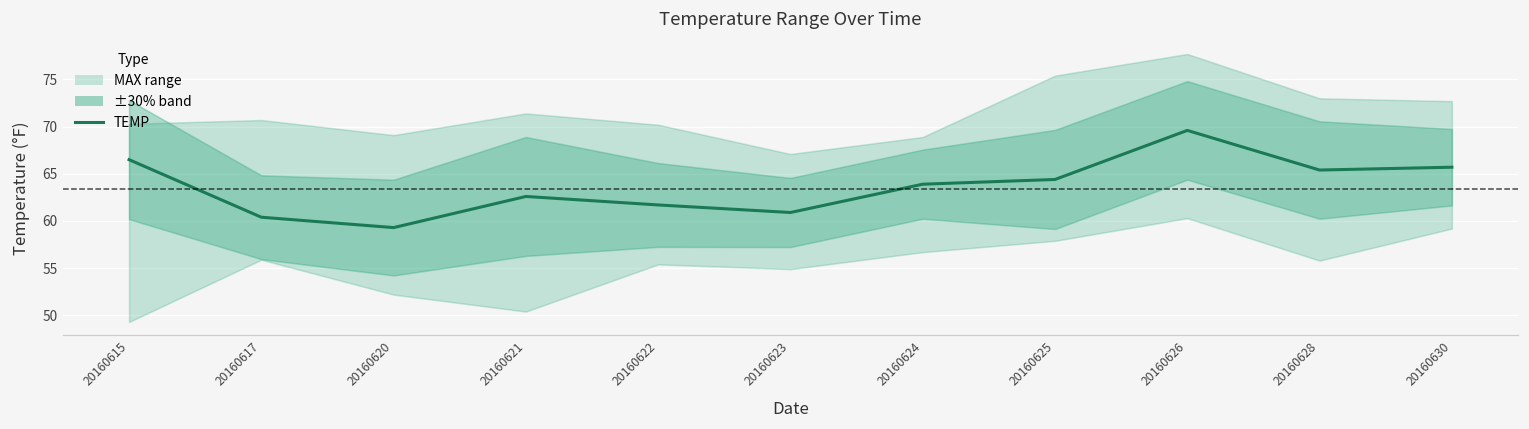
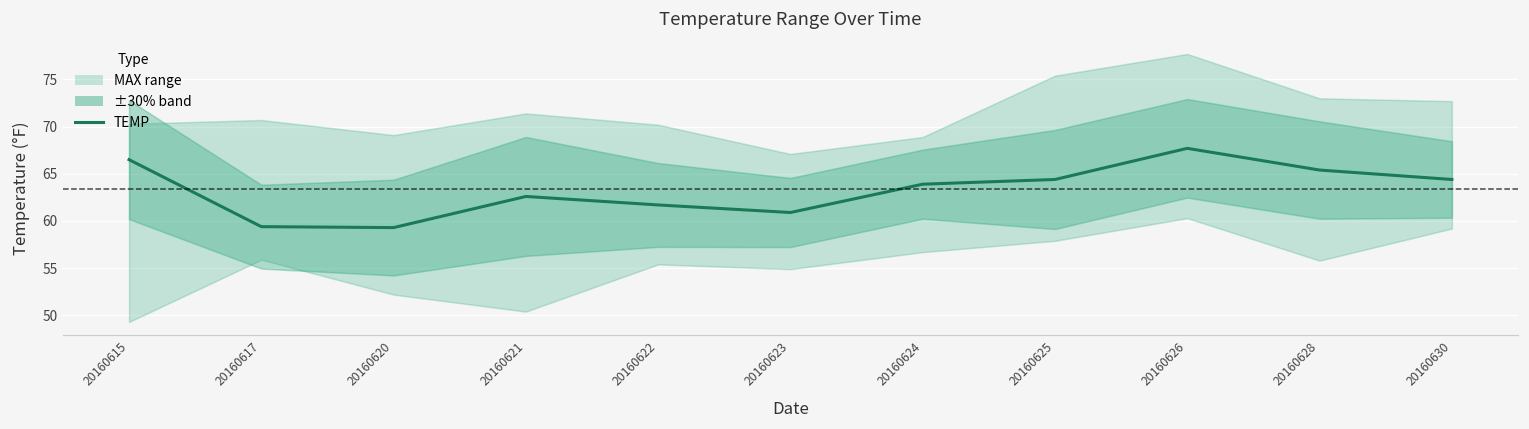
  {
    "TEMP": {
      "20160615": 67,
-     "20160617": 60,
+     "20160617": 59,
      "20160620": 59,
      "20160621": 63,
      "20160622": 62,
      "20160623": 61,
      "20160624": 64,
      "20160625": 64,
-     "20160626": 70,
+     "20160626": 68,
      "20160628": 65,
-     "20160630": 66
+     "20160630": 64
    }
  }
